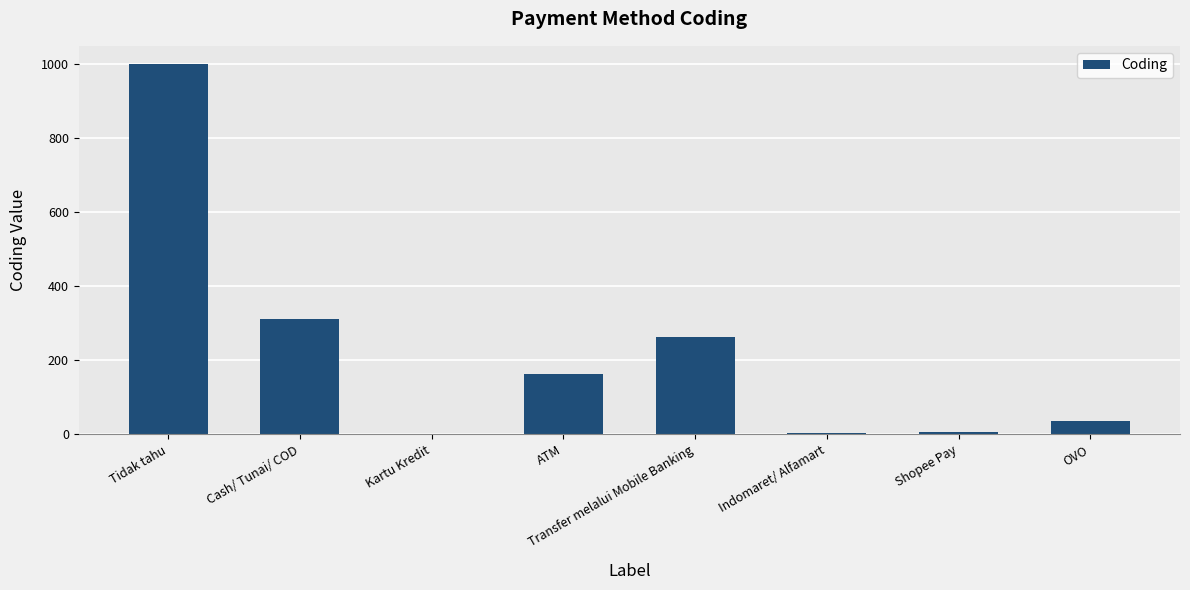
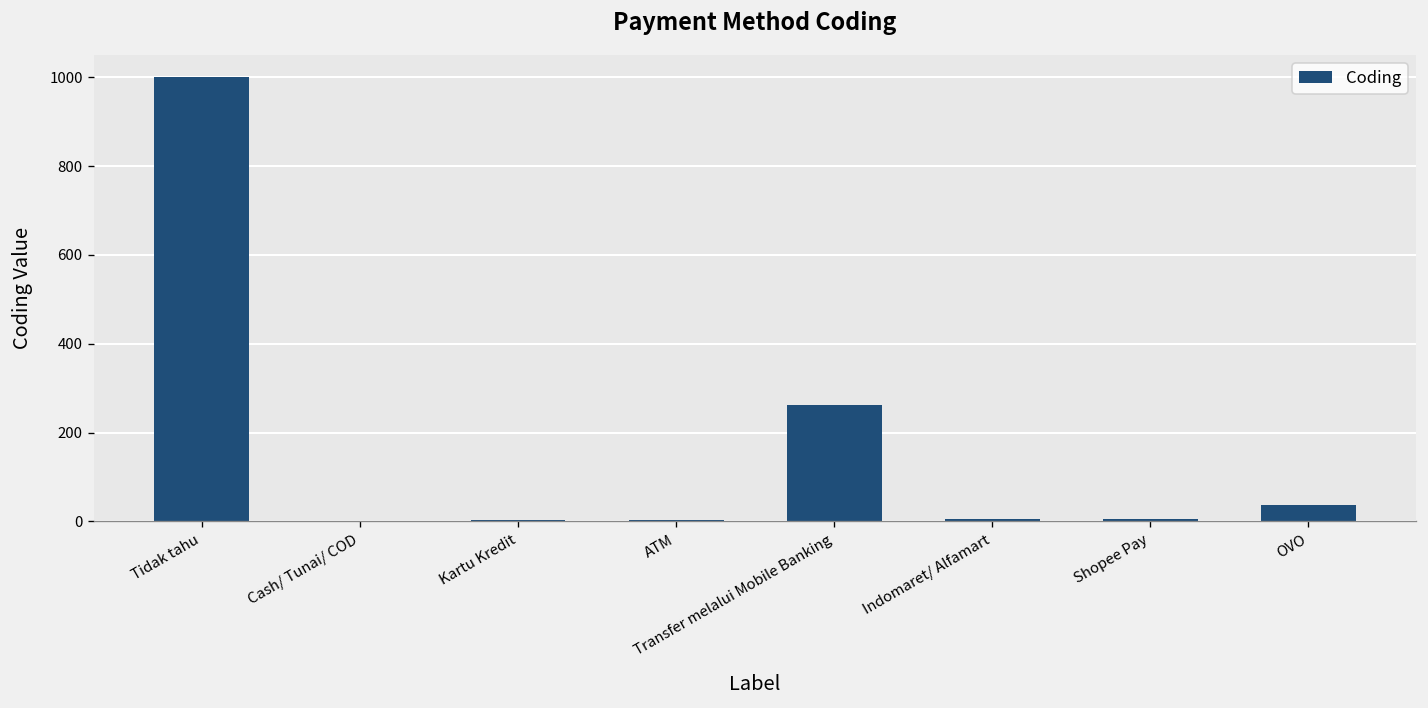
  {
    "Tidak tahu": 1000,
-   "Cash/ Tunai/ COD": 310,
-   "ATM": 160,
+   "Cash/ Tunai/ COD": 0,
+   "ATM": 0,
    "Transfer melalui Mobile Banking": 260,
    "OVO": 40
  }
